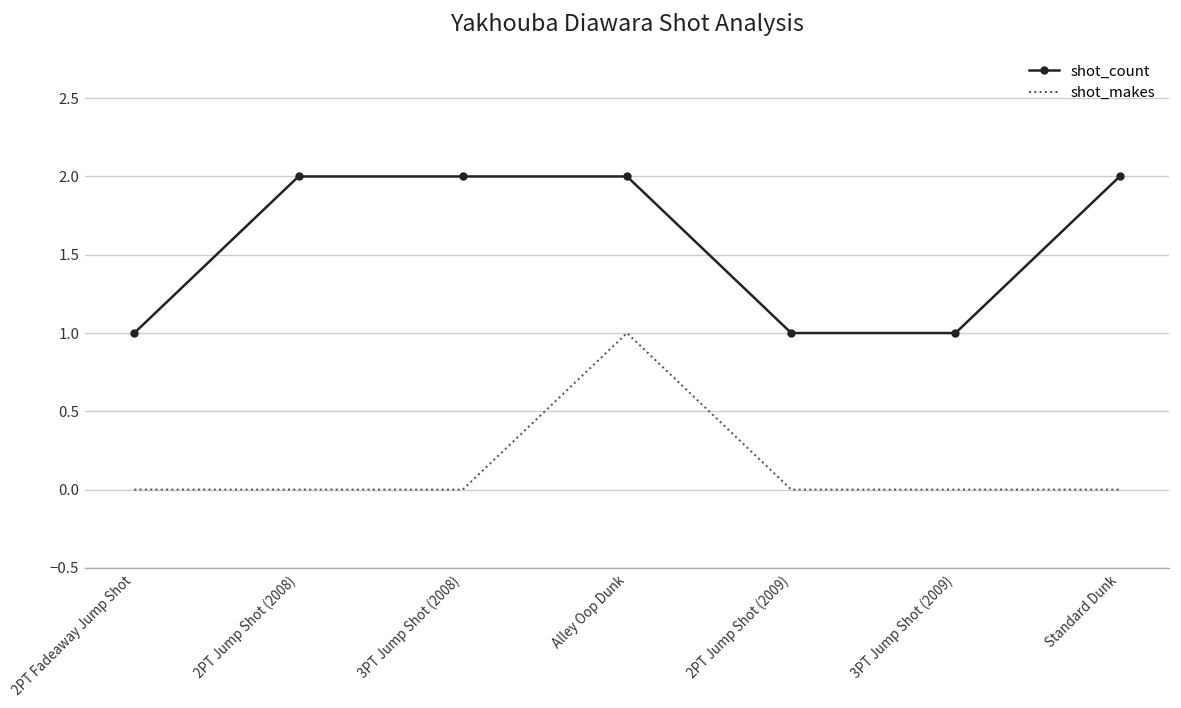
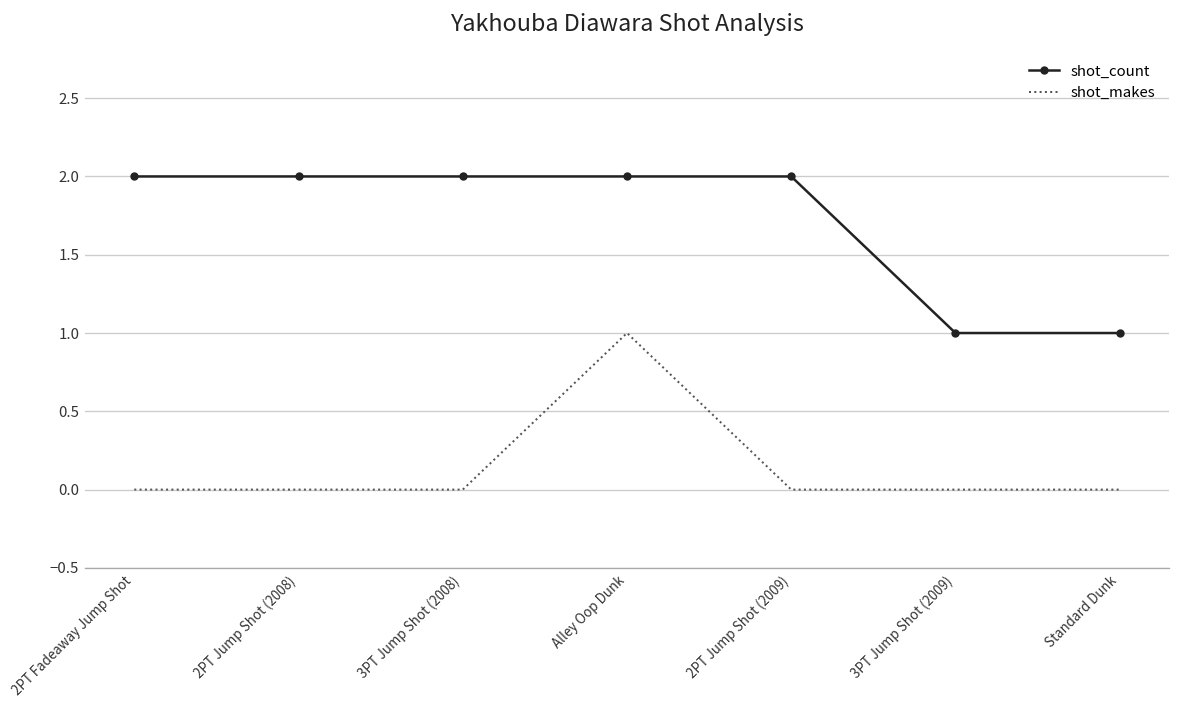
  {
    "shot_count": {
-     "2PT Fadeaway Jump Shot": 1,
+     "2PT Fadeaway Jump Shot": 2,
      "2PT Jump Shot (2008)": 2,
      "3PT Jump Shot (2008)": 2,
      "Alley Oop Dunk": 2,
-     "2PT Jump Shot (2009)": 1,
+     "2PT Jump Shot (2009)": 2,
      "3PT Jump Shot (2009)": 1,
-     "Standard Dunk": 2
+     "Standard Dunk": 1
    },
    "shot_makes": {
      "2PT Fadeaway Jump Shot": 0,
      "2PT Jump Shot (2008)": 0,
      "3PT Jump Shot (2008)": 0,
      "Alley Oop Dunk": 1,
      "2PT Jump Shot (2009)": 0,
      "3PT Jump Shot (2009)": 0,
      "Standard Dunk": 0
    }
  }
